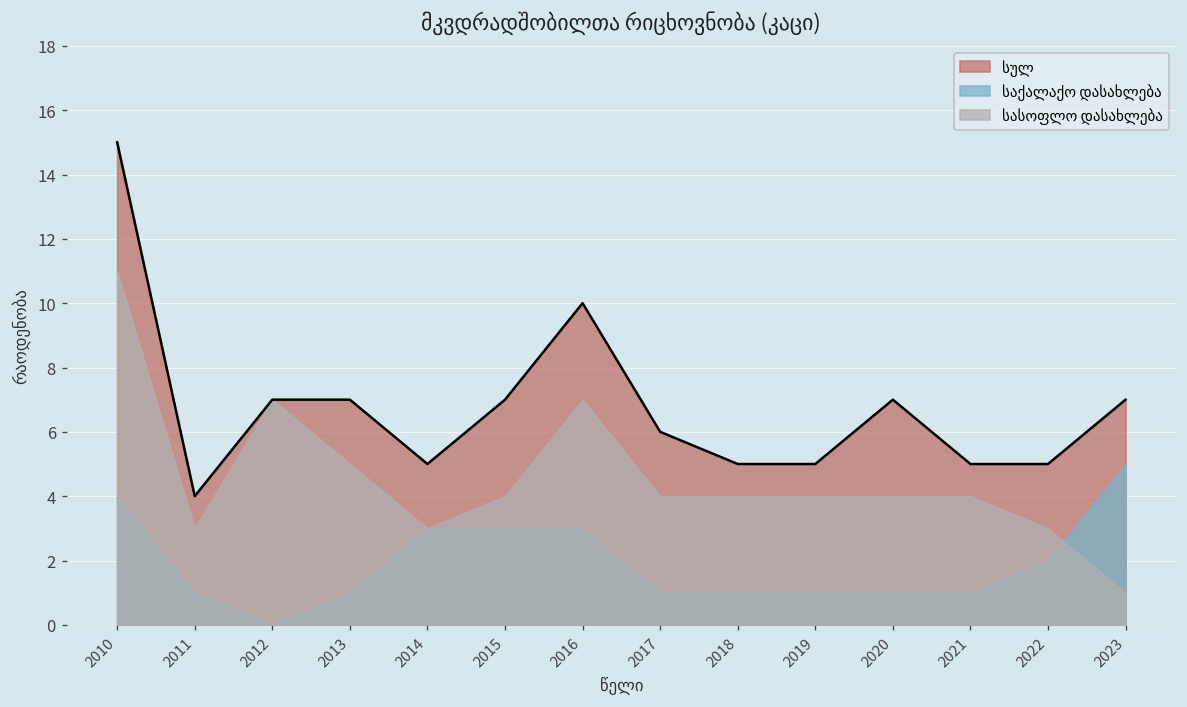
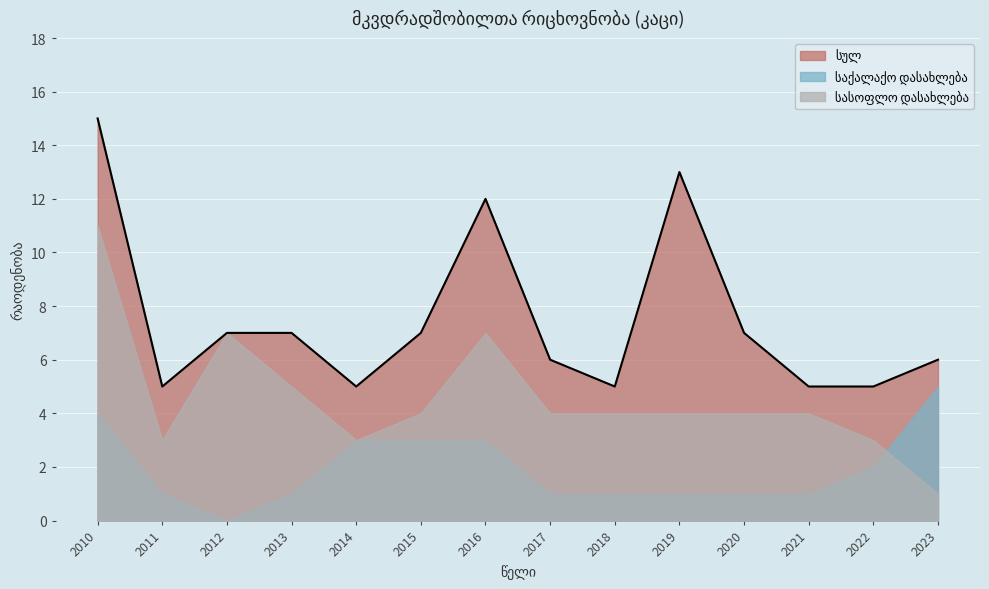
  {
    "სულ": {
      "2010": 15,
-     "2011": 4,
+     "2011": 5,
      "2013": 7,
      "2014": 5,
      "2015": 7,
-     "2016": 10,
+     "2016": 12,
      "2017": 6,
      "2018": 5,
-     "2019": 5,
+     "2019": 13,
      "2020": 7,
      "2021": 5,
      "2022": 5,
-     "2023": 7
+     "2023": 6
    }
  }
